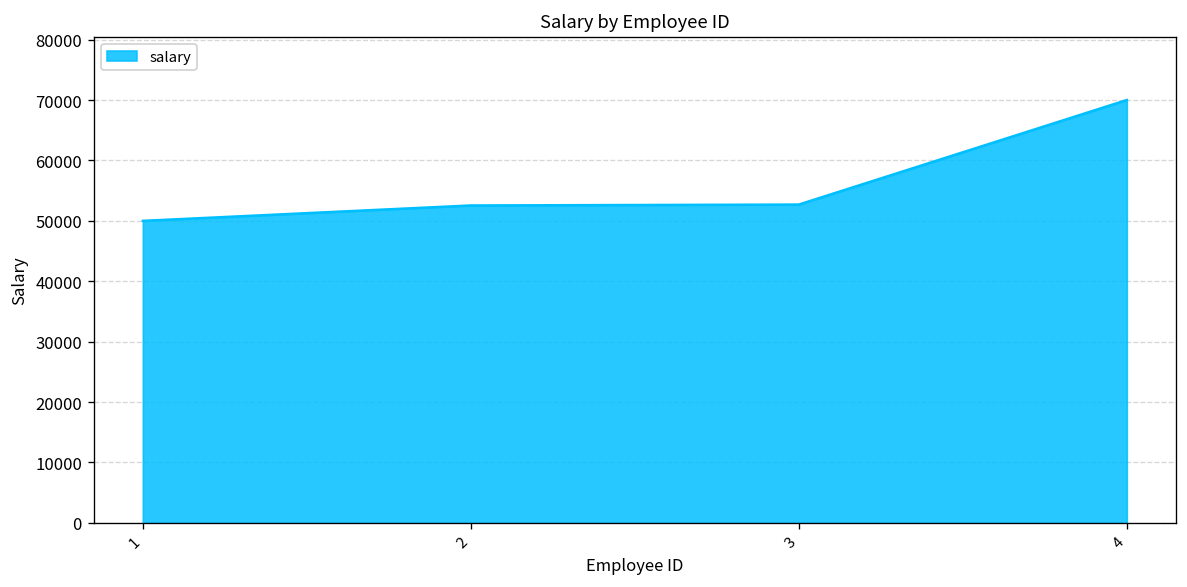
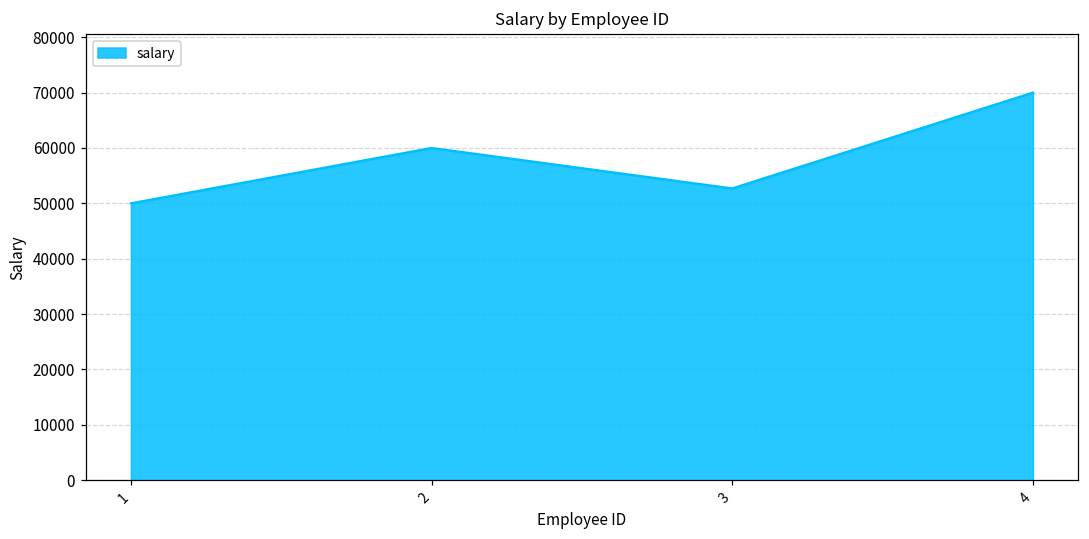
  {
    "1": 50000,
-   "2": 53000,
+   "2": 60000,
    "3": 53000,
    "4": 70000
  }
